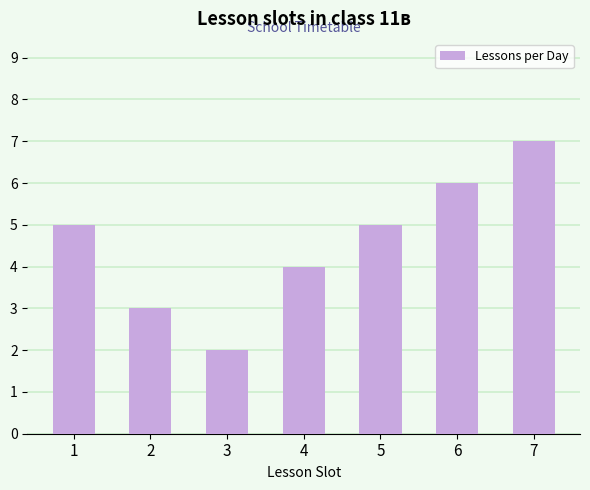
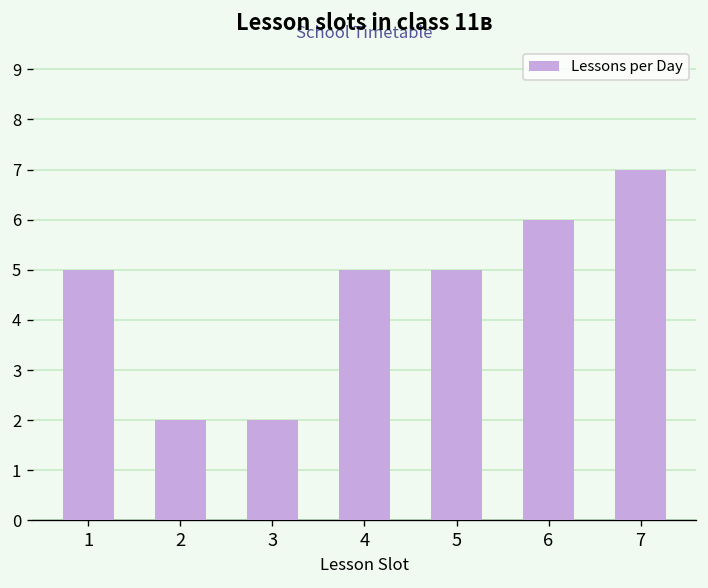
  {
    "1": 5,
-   "2": 3,
+   "2": 2,
    "3": 2,
-   "4": 4,
+   "4": 5,
    "5": 5,
    "6": 6,
    "7": 7
  }
